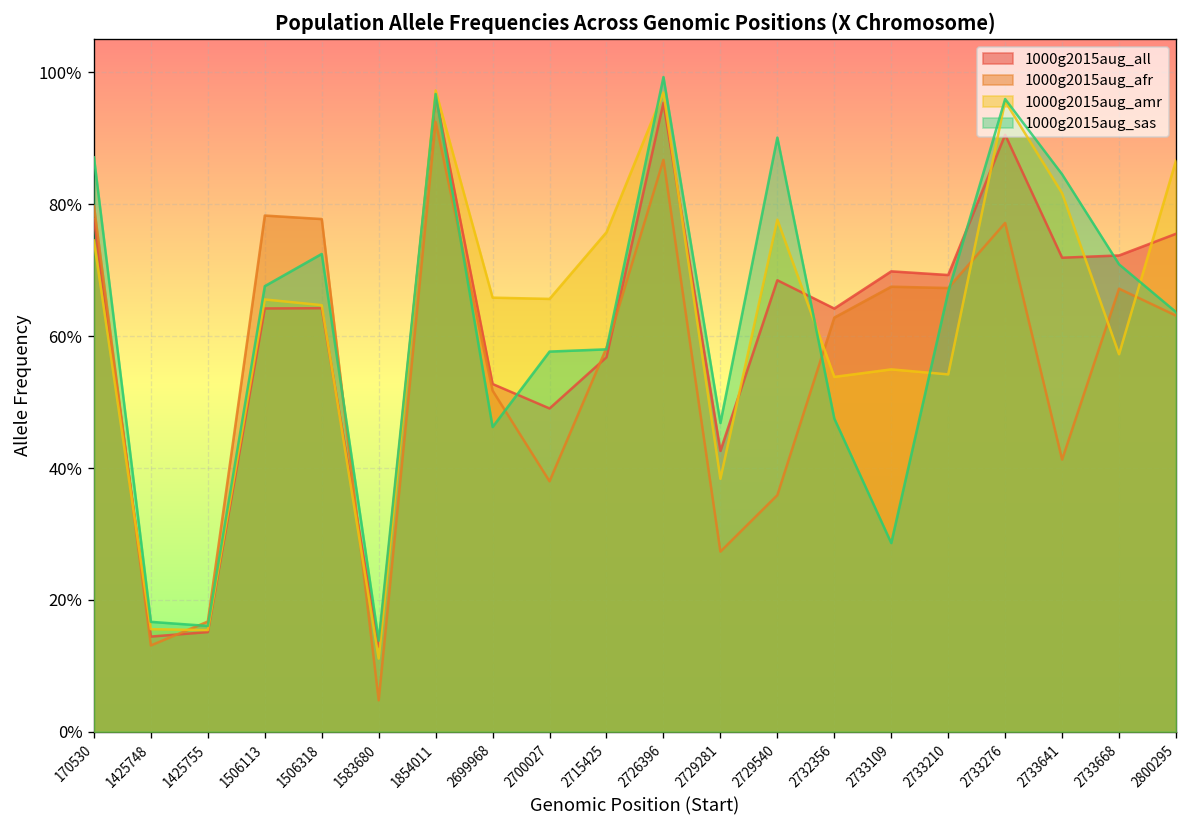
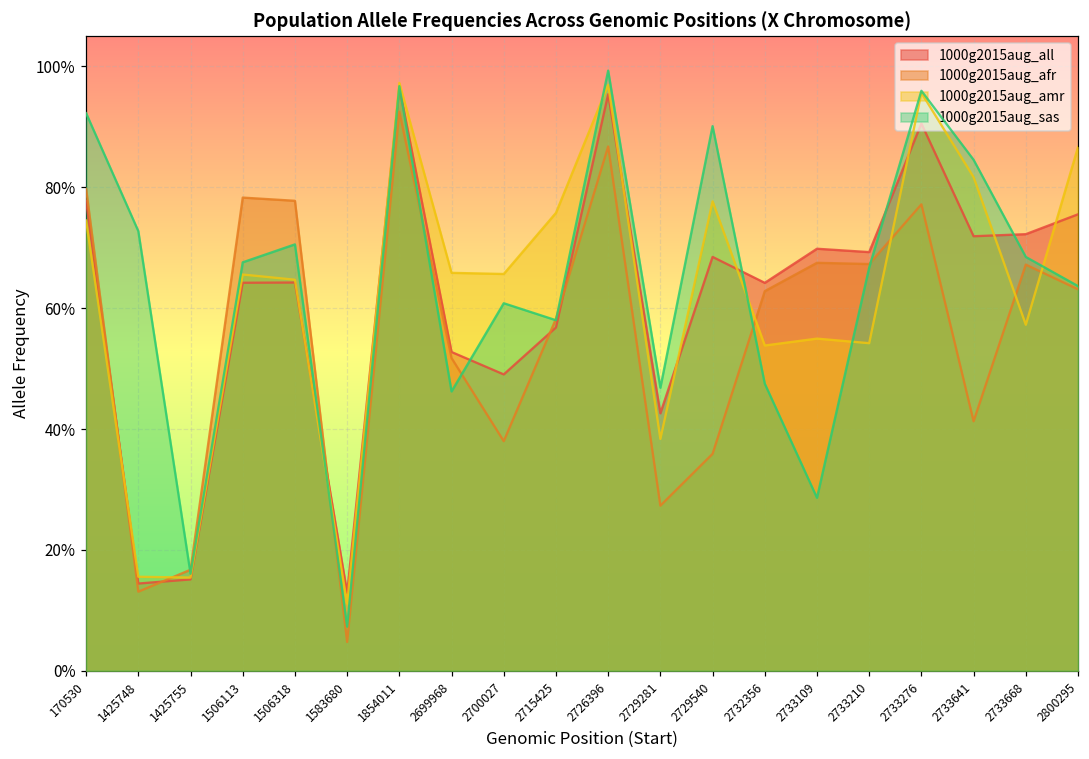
  {
    "1000g2015aug_sas": {
-     "170530": "87%",
-     "1425748": "17%",
+     "170530": "92%",
+     "1425748": "73%",
      "1425755": "16%",
      "1506113": "68%",
-     "1506318": "72%",
-     "1583680": "14%",
+     "1506318": "71%",
+     "1583680": "7%",
      "2699968": "46%",
-     "2700027": "58%",
+     "2700027": "61%",
      "2726396": "99%",
      "2729281": "47%",
      "2729540": "90%",
      "2732356": "48%",
      "2733109": "29%",
      "2733210": "67%",
      "2733641": "85%",
-     "2733668": "71%",
+     "2733668": "68%",
      "2800295": "64%"
    }
  }
